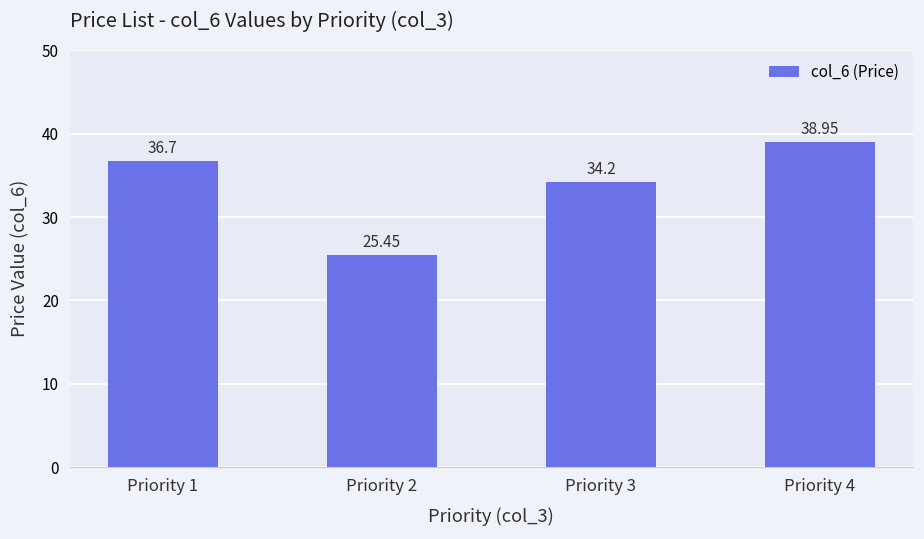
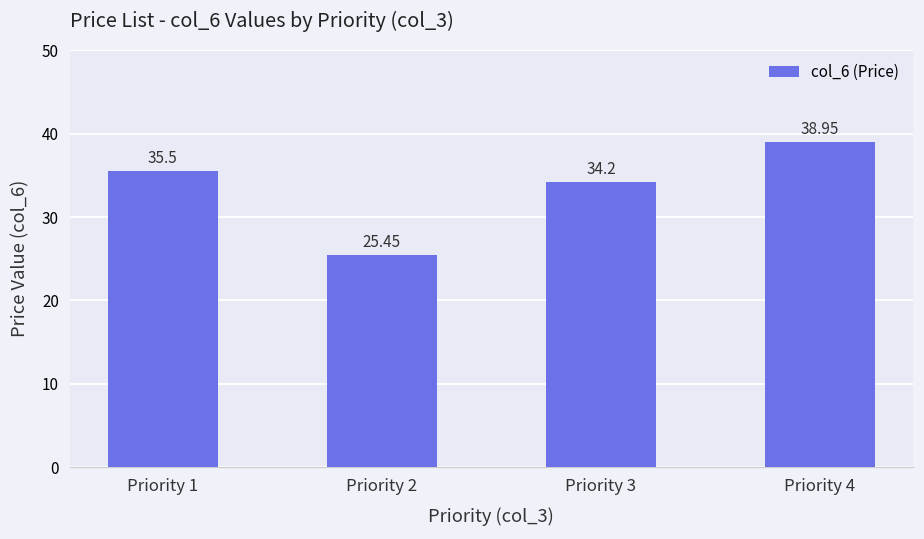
  {
-   "Priority 1": 36.7,
+   "Priority 1": 35.5,
    "Priority 2": 25.45,
    "Priority 3": 34.2,
    "Priority 4": 38.95
  }
